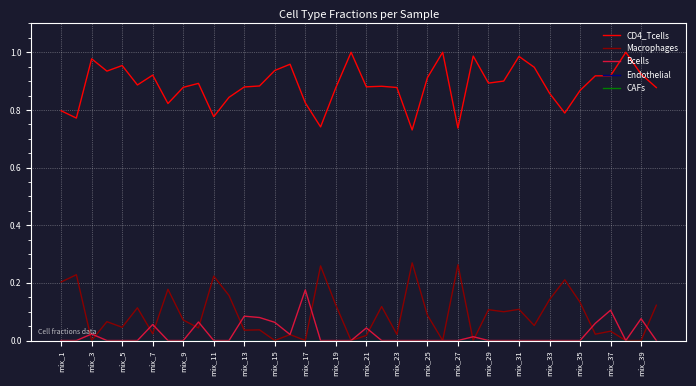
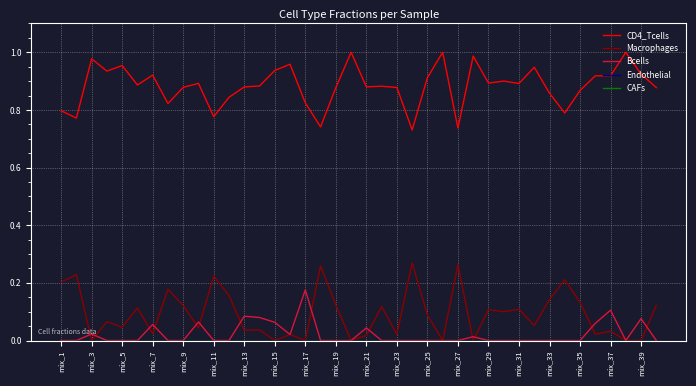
  {
    "CD4_Tcells": {
      "mix_1": 0.80,
      "mix_3": 0.98,
      "mix_5": 0.95,
      "mix_7": 0.92,
      "mix_9": 0.88,
      "mix_11": 0.78,
      "mix_13": 0.88,
      "mix_15": 0.94,
      "mix_17": 0.82,
      "mix_19": 0.88,
      "mix_21": 0.88,
      "mix_23": 0.88,
      "mix_25": 0.91,
      "mix_27": 0.74,
      "mix_29": 0.89,
-     "mix_31": 0.99,
+     "mix_31": 0.89,
      "mix_33": 0.86,
      "mix_35": 0.87,
      "mix_37": 0.92,
      "mix_39": 0.92
    },
    "Macrophages": {
      "mix_1": 0.20,
      "mix_5": 0.05,
      "mix_7": 0.02,
-     "mix_9": 0.07,
+     "mix_9": 0.12,
      "mix_11": 0.22,
      "mix_13": 0.04,
      "mix_19": 0.12,
      "mix_21": 0.02,
      "mix_23": 0.02,
      "mix_25": 0.09,
      "mix_27": 0.26,
      "mix_29": 0.11,
      "mix_31": 0.11,
      "mix_33": 0.14,
      "mix_35": 0.13,
      "mix_37": 0.03
    },
    "Bcells": {
      "mix_3": 0.02,
      "mix_7": 0.06,
      "mix_13": 0.08,
      "mix_15": 0.06,
      "mix_17": 0.18,
      "mix_21": 0.04,
      "mix_37": 0.11,
      "mix_39": 0.08
    },
    "CAFs": {
      "mix_7": 0.00,
      "mix_13": 0.00,
      "mix_21": 0.00,
      "mix_37": 0.00
    }
  }
